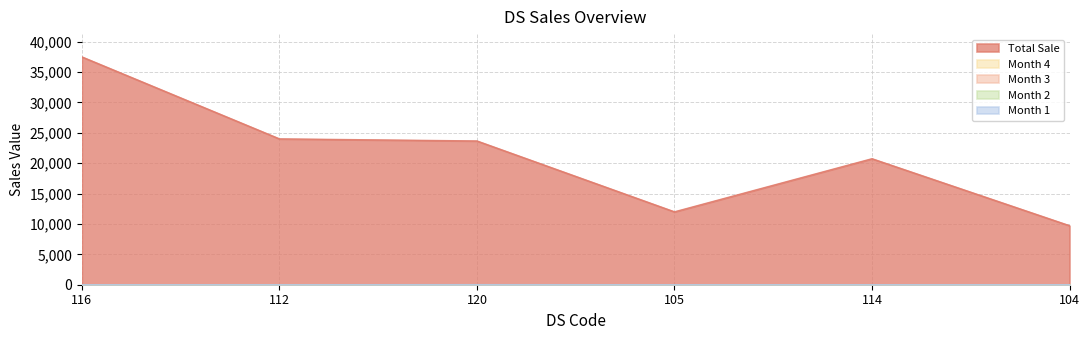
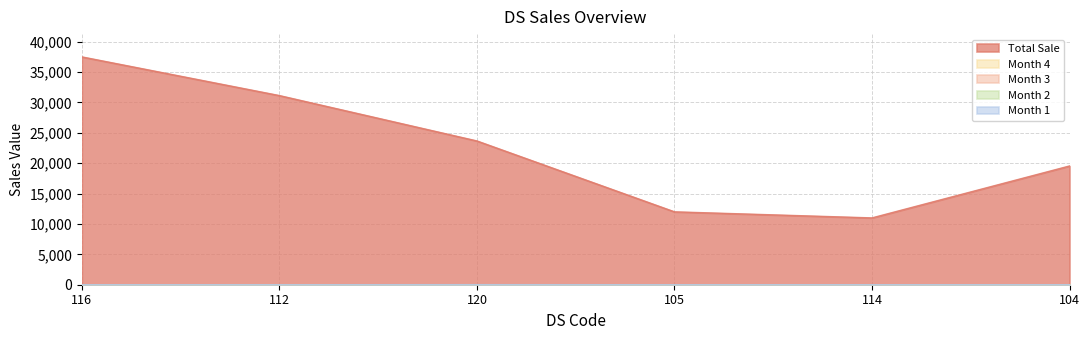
  {
    "Total Sale": {
      "116": "38,000",
-     "112": "24,000",
+     "112": "31,000",
      "120": "24,000",
      "105": "12,000",
-     "114": "21,000",
-     "104": "10,000"
+     "114": "11,000",
+     "104": "20,000"
    },
    "Month 1": {
      "116": "0",
      "112": "0",
      "120": "0",
      "105": "0",
      "114": "0",
      "104": "0"
    }
  }
